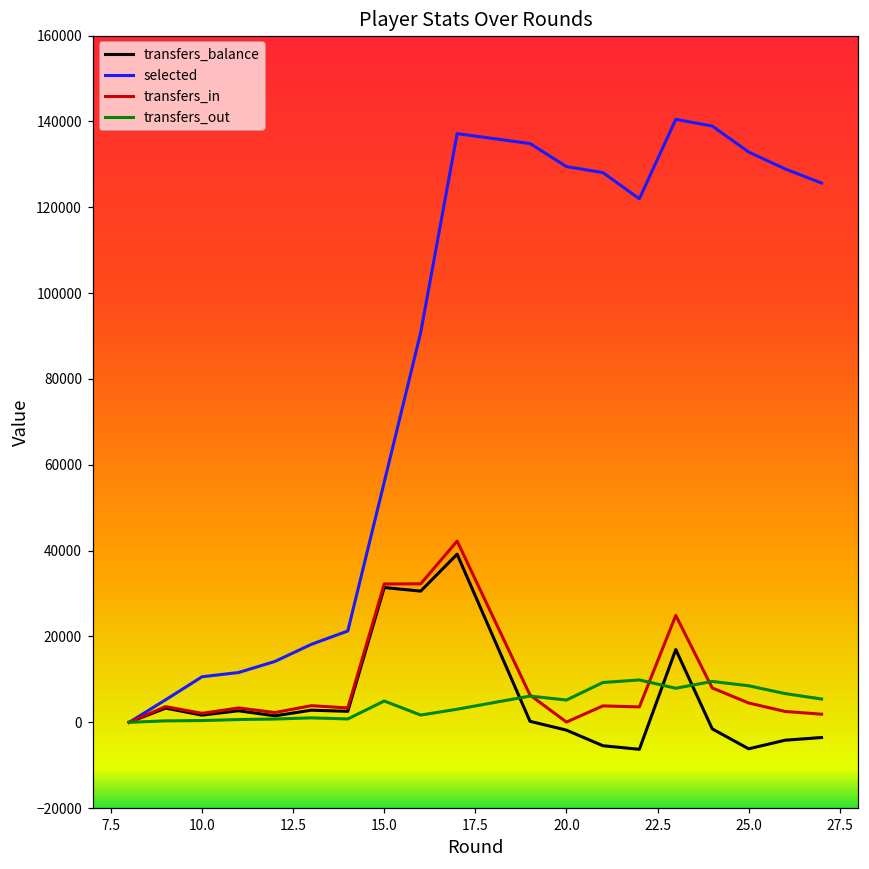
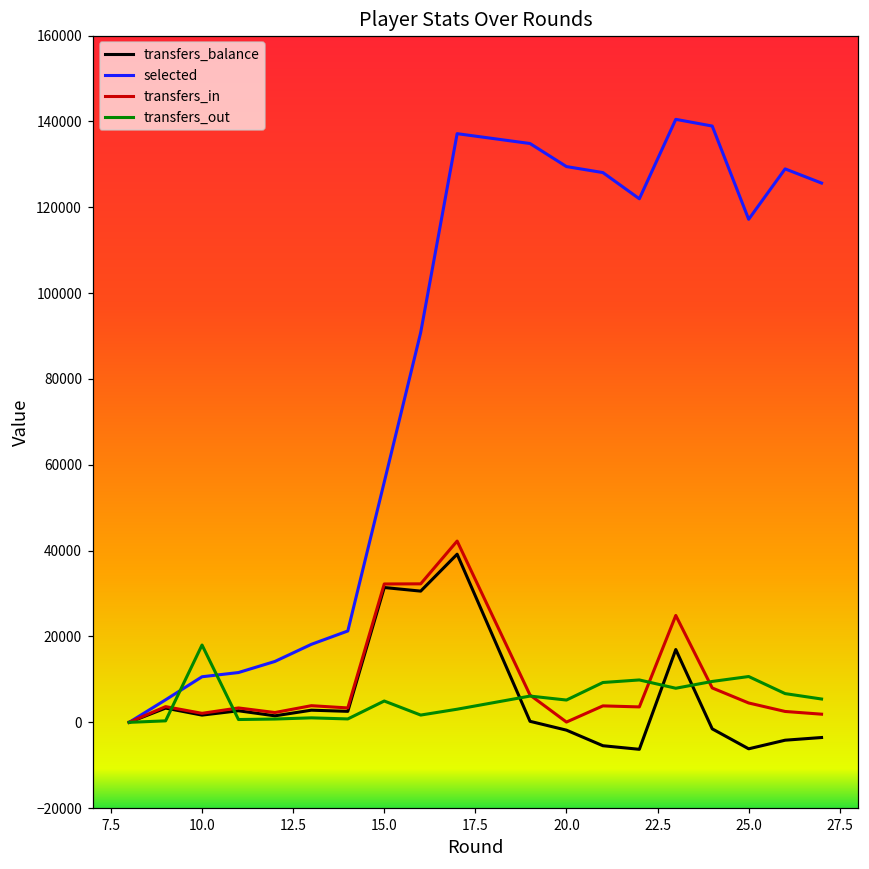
  {
    "transfers_balance": {
      "15.0": 31000,
      "20.0": -2000,
      "25.0": -6000
    },
    "selected": {
      "10.0": 11000,
      "15.0": 56000,
      "20.0": 129000,
-     "25.0": 133000
+     "25.0": 117000
    },
    "transfers_in": {
      "15.0": 32000,
      "20.0": 0,
      "25.0": 5000
    },
    "transfers_out": {
-     "10.0": 0,
+     "10.0": 18000,
      "15.0": 5000,
      "20.0": 5000,
-     "25.0": 9000
+     "25.0": 11000
    }
  }
